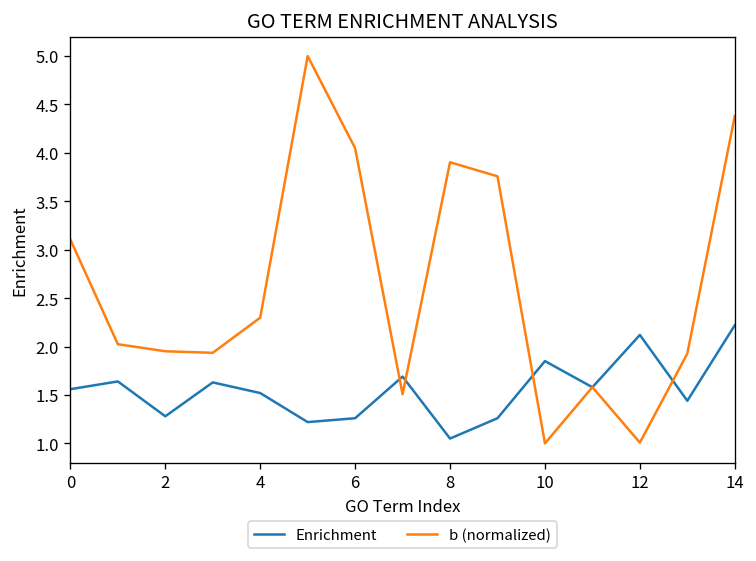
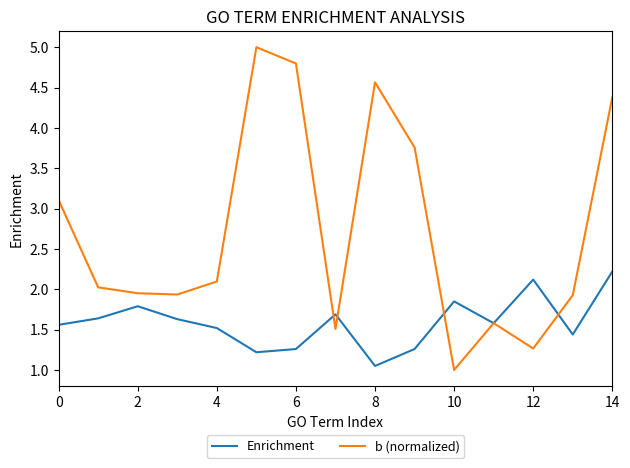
  {
    "Enrichment": {
      "0": 1.6,
-     "2": 1.3,
+     "2": 1.8,
      "4": 1.5,
      "6": 1.3,
      "8": 1.1,
      "10": 1.9,
      "12": 2.1,
      "14": 2.2
    },
    "b (normalized)": {
      "0": 3.1,
      "2": 2.0,
-     "4": 2.3,
-     "6": 4.0,
-     "8": 3.9,
+     "4": 2.1,
+     "6": 4.8,
+     "8": 4.6,
      "10": 1.0,
-     "12": 1.0,
+     "12": 1.3,
      "14": 4.4
    }
  }
